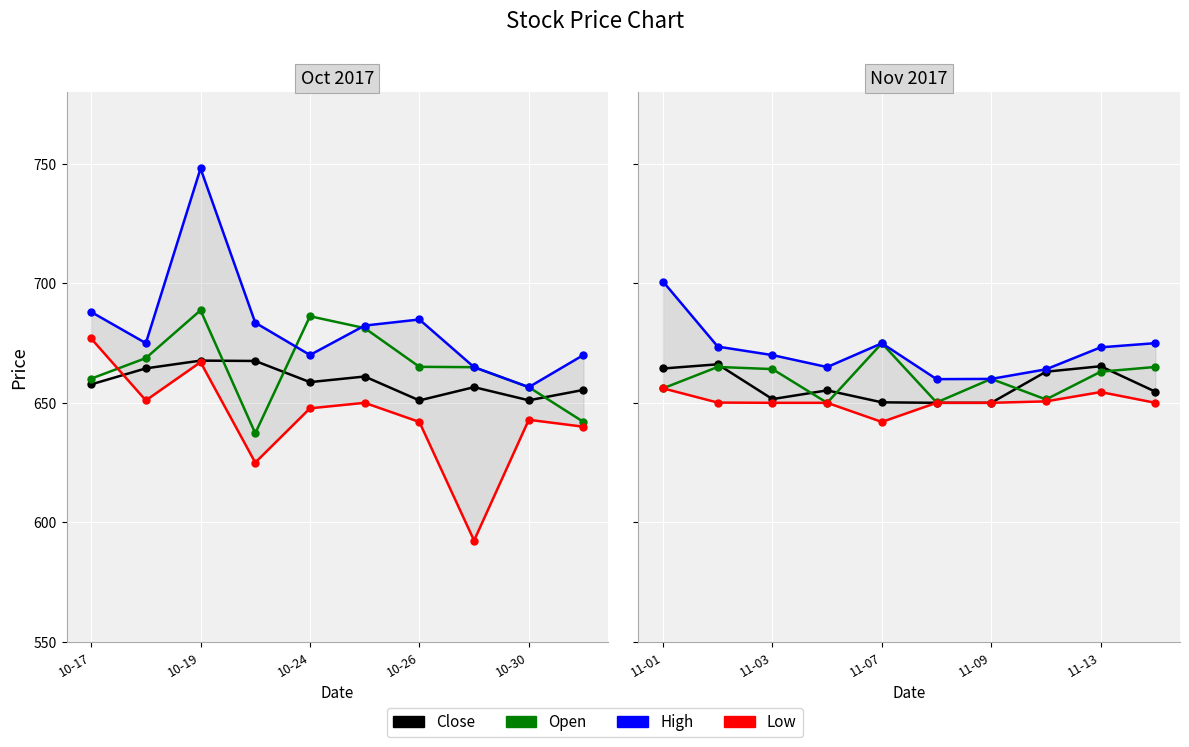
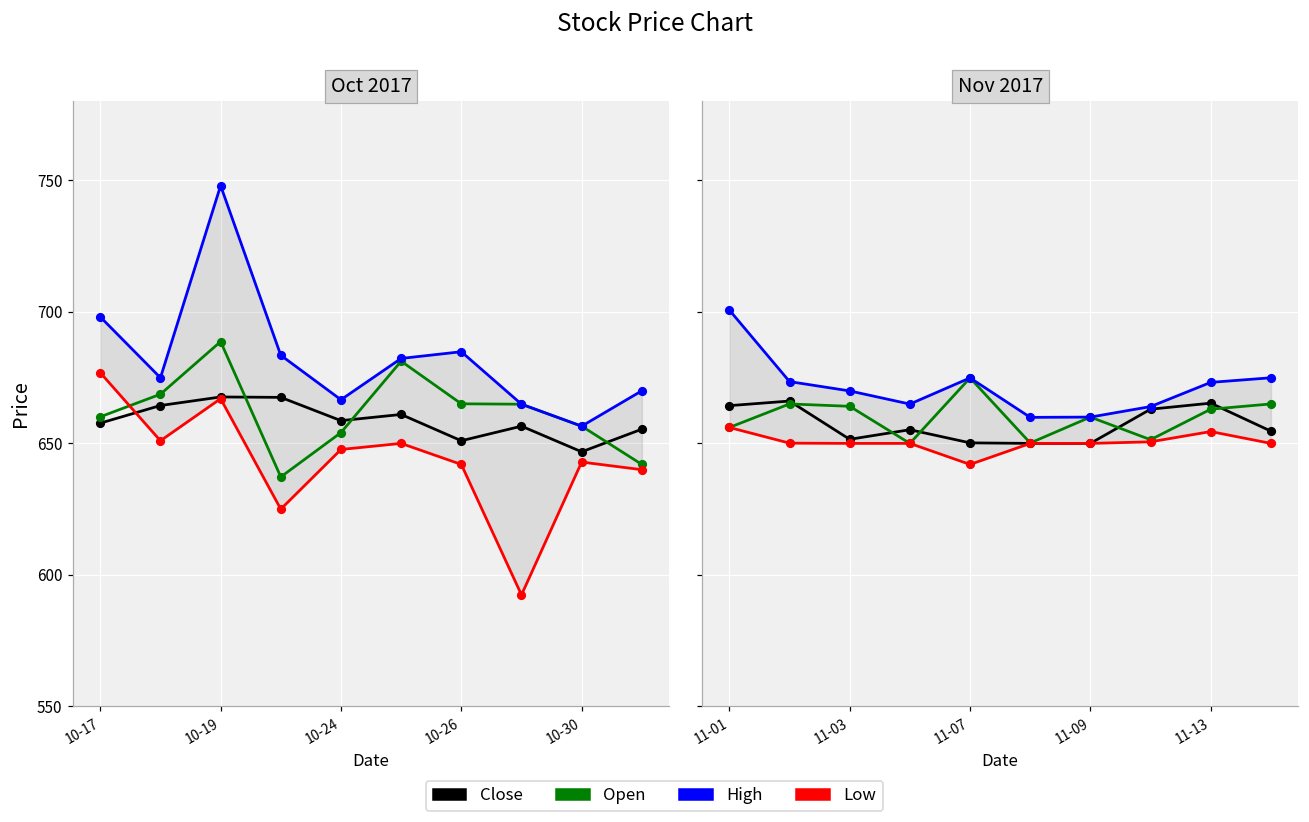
  {
    "Oct 2017": {
      "Close": {
        "10-17": 658,
        "10-24": 659,
        "10-26": 651,
-       "10-30": 651
+       "10-30": 647
      },
      "Open": {
        "10-17": 660,
        "10-19": 689,
-       "10-24": 686,
+       "10-24": 654,
        "10-26": 665
      },
      "High": {
-       "10-17": 688,
+       "10-17": 698,
        "10-19": 748,
-       "10-24": 670,
+       "10-24": 667,
        "10-26": 685
      },
      "Low": {
        "10-17": 677,
        "10-24": 648,
        "10-26": 642,
        "10-30": 643
      }
    }
  }
